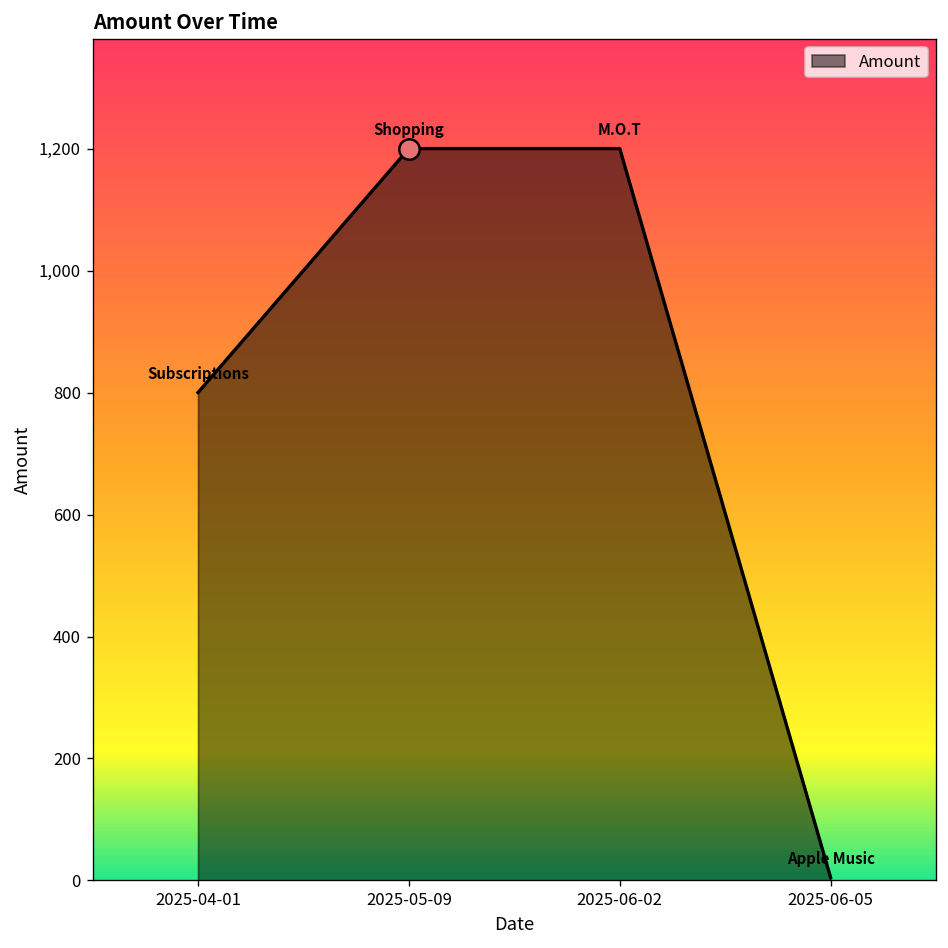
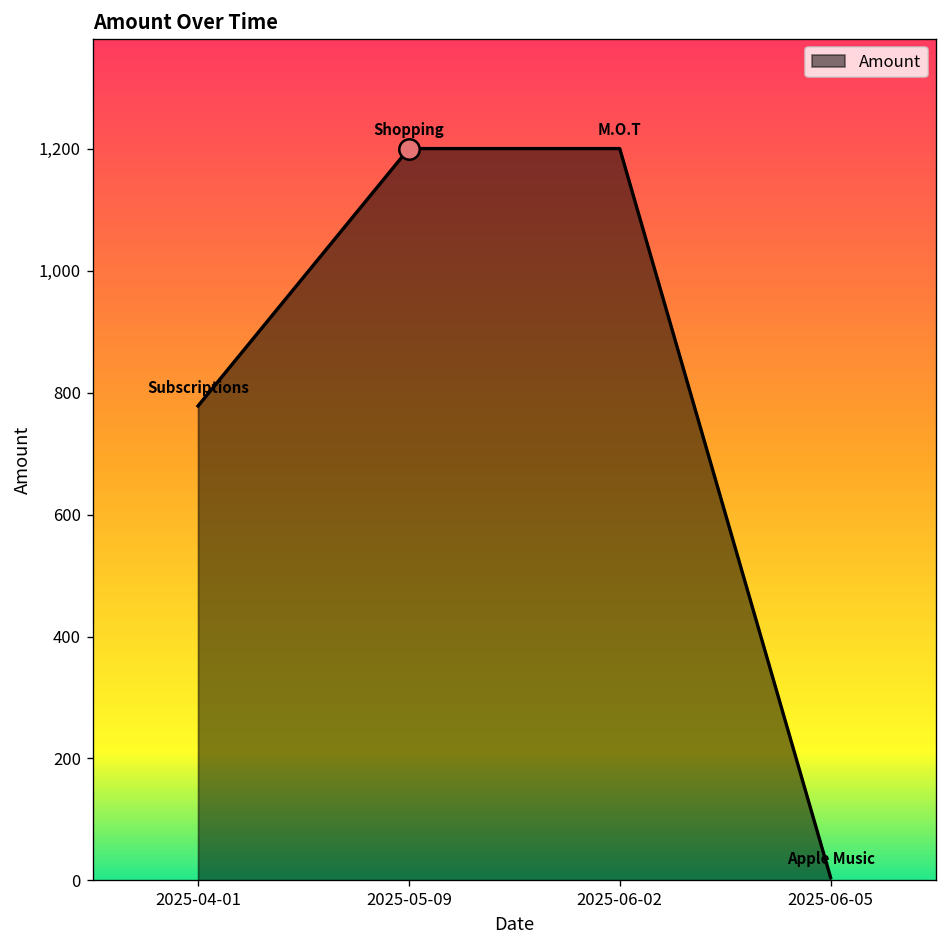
  {
    "Amount": {
-     "2025-04-01": "800",
+     "2025-04-01": "780",
      "2025-06-02": "1,200",
      "2025-06-05": "0"
    }
  }
